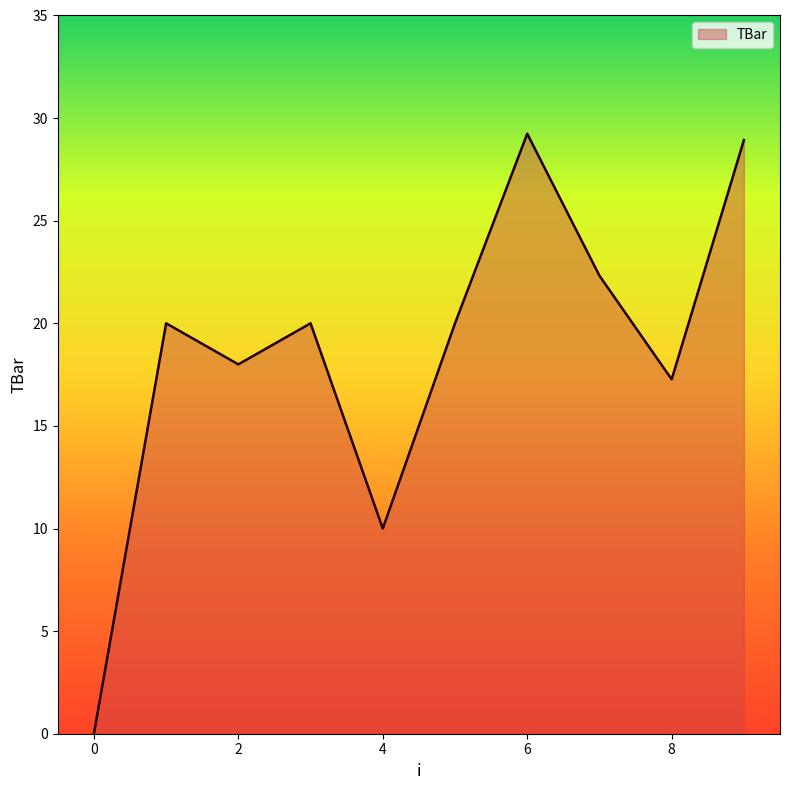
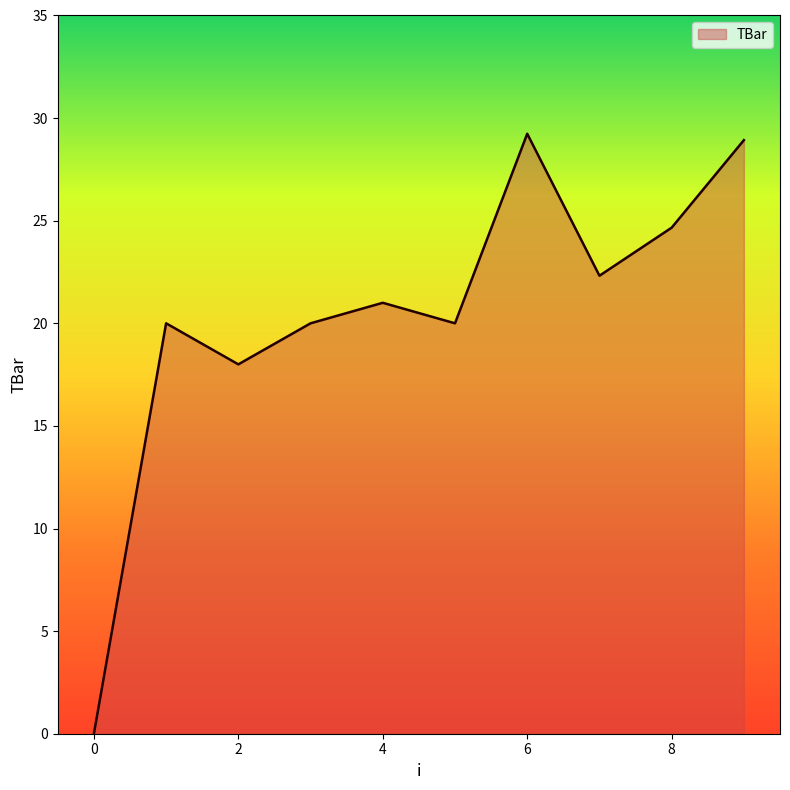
  {
    "0": 0.0,
    "2": 18.0,
-   "4": 10,
+   "4": 21,
    "6": 29.2,
-   "8": 17.3
+   "8": 24.7
  }
